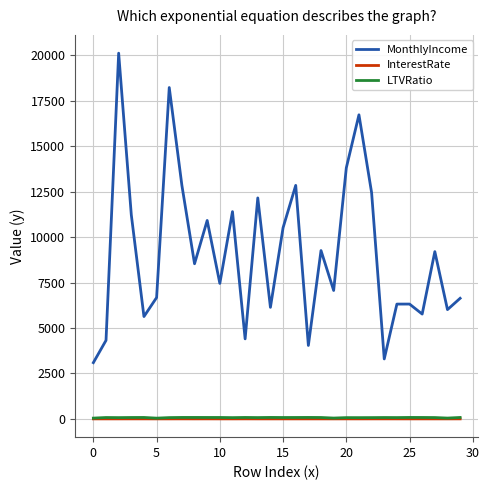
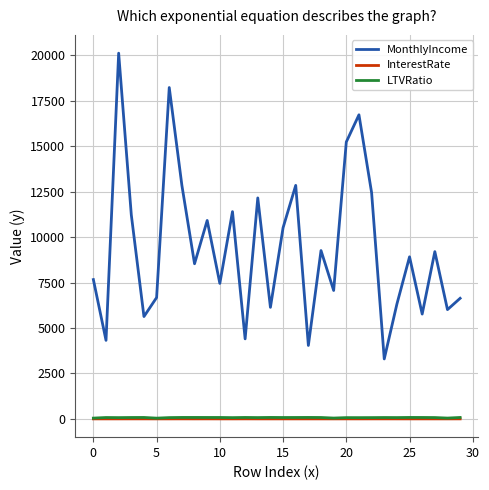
  {
    "MonthlyIncome": {
-     "0": 3100,
+     "0": 7700,
      "5": 6700,
      "10": 7500,
      "15": 10500,
-     "20": 13800,
-     "25": 6300
+     "20": 15200,
+     "25": 8900
    }
  }
